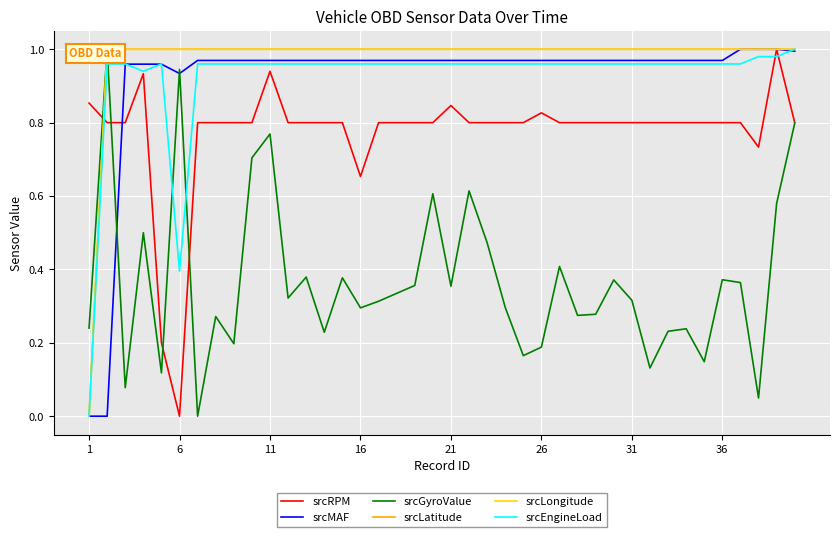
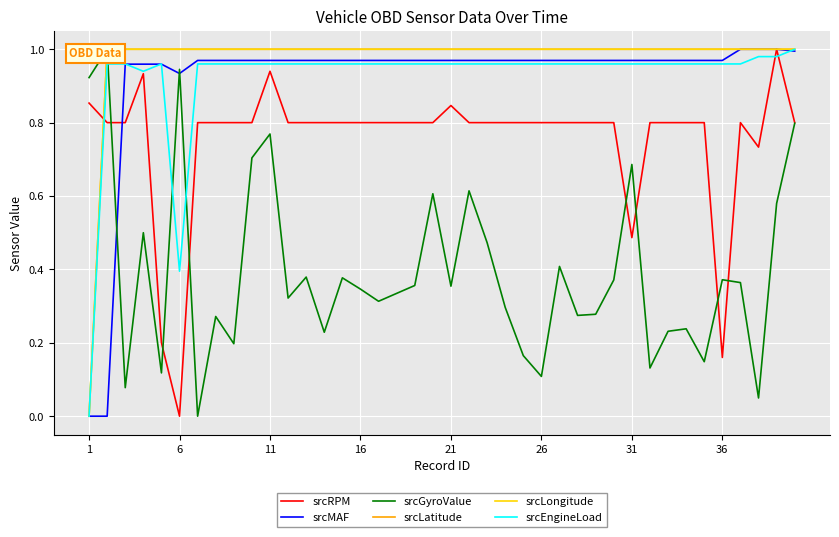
  {
    "srcRPM": {
      "1": 0.85,
      "6": 0.00,
      "11": 0.94,
-     "16": 0.65,
+     "16": 0.80,
      "21": 0.85,
-     "26": 0.83,
-     "31": 0.80,
-     "36": 0.80
+     "26": 0.80,
+     "31": 0.49,
+     "36": 0.16
    },
    "srcMAF": {
      "6": 0.93,
      "11": 0.97,
      "16": 0.97,
      "21": 0.97,
      "26": 0.97,
      "31": 0.97,
      "36": 0.97
    },
    "srcGyroValue": {
-     "1": 0.24,
+     "1": 0.92,
      "6": 0.95,
      "11": 0.77,
-     "16": 0.30,
+     "16": 0.35,
      "21": 0.35,
-     "26": 0.19,
-     "31": 0.32,
+     "26": 0.11,
+     "31": 0.69,
      "36": 0.37
    },
    "srcLongitude": {
      "6": 1.00,
      "11": 1.00,
      "16": 1.00,
      "21": 1.00,
      "26": 1.00,
      "31": 1.00,
      "36": 1.00
    },
    "srcEngineLoad": {
      "6": 0.40,
      "11": 0.96,
      "16": 0.96,
      "21": 0.96,
      "26": 0.96,
      "31": 0.96,
      "36": 0.96
    }
  }
